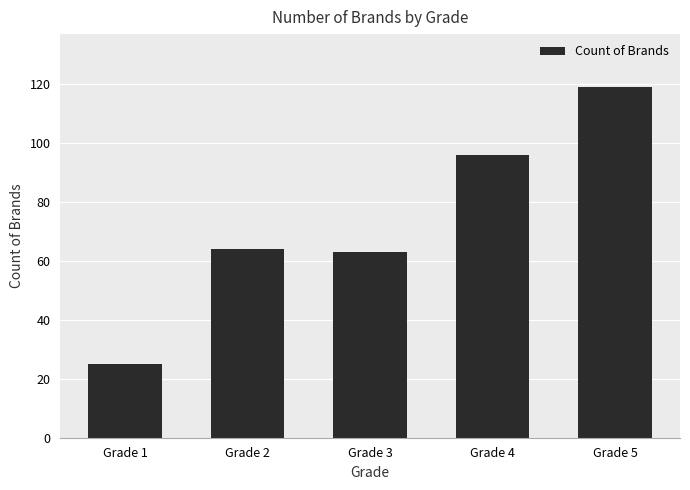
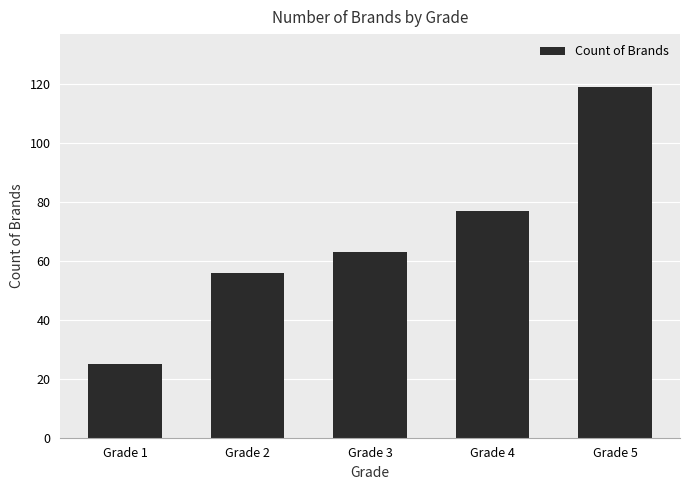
  {
    "Grade 1": 25,
-   "Grade 2": 64,
+   "Grade 2": 56,
    "Grade 3": 63,
-   "Grade 4": 96,
+   "Grade 4": 77,
    "Grade 5": 119
  }
